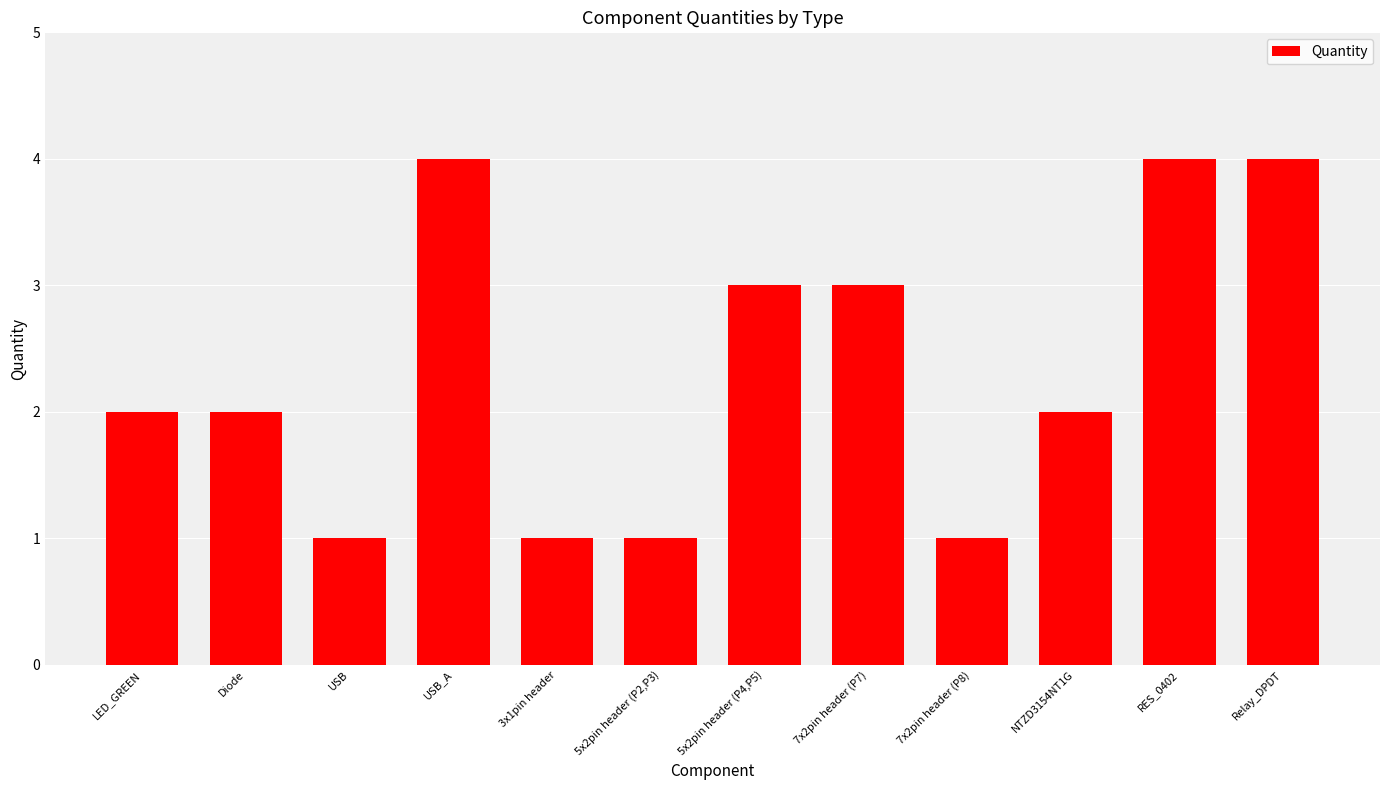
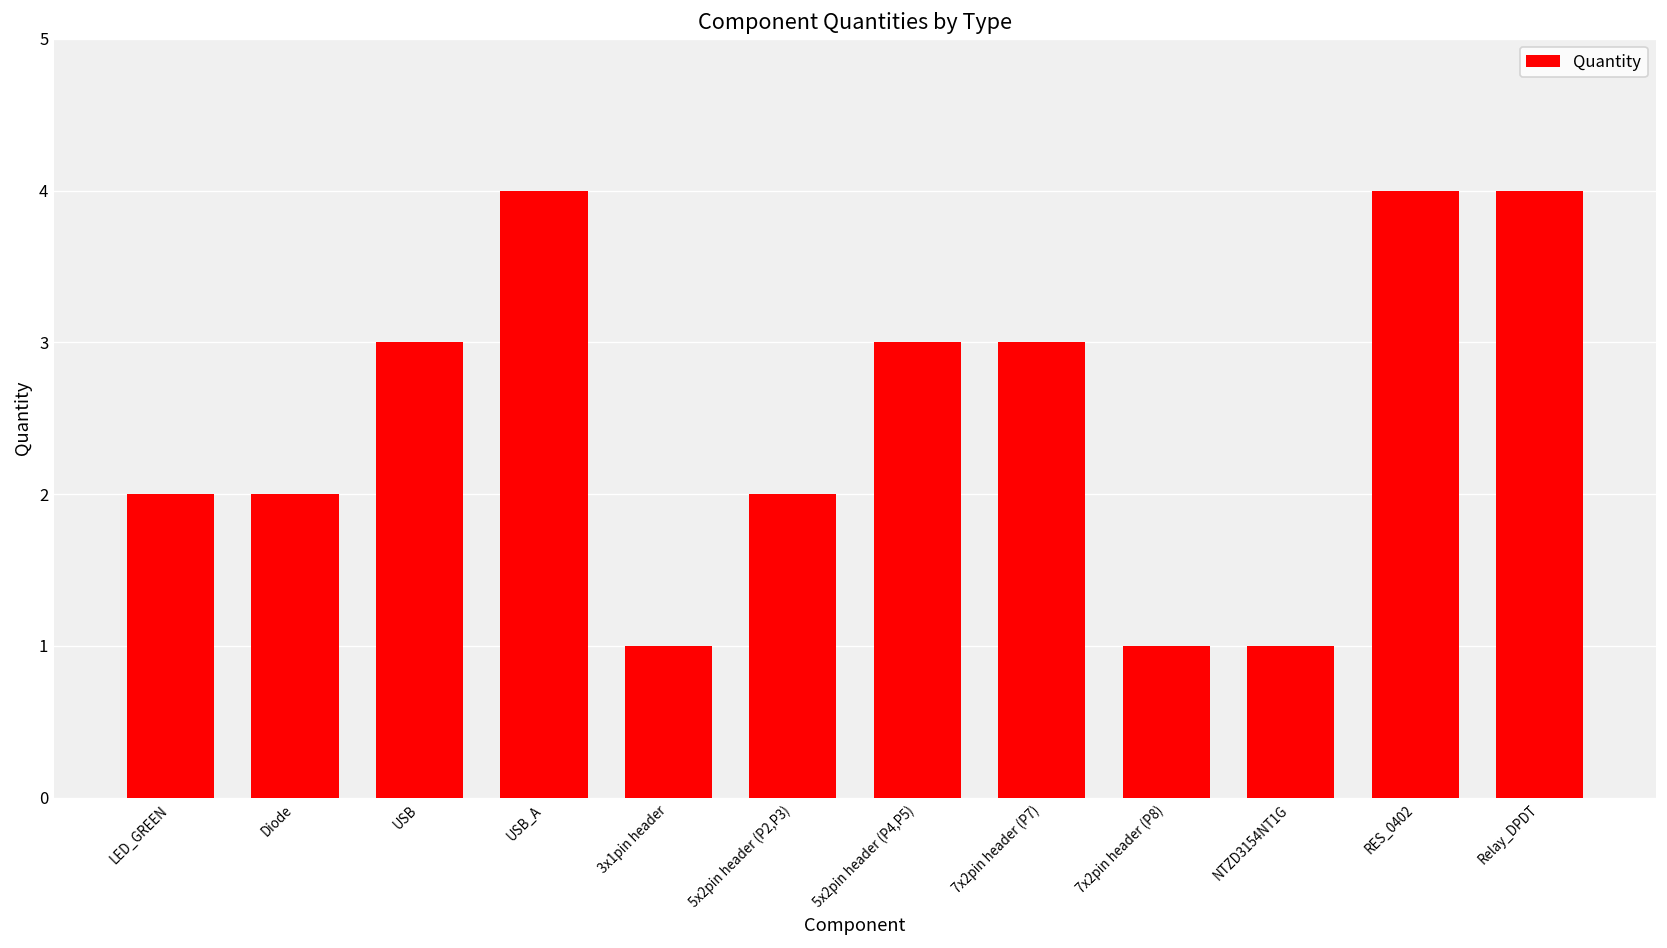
  {
    "LED_GREEN": 2,
    "Diode": 2,
-   "USB": 1,
+   "USB": 3,
    "USB_A": 4,
    "3x1pin header": 1,
-   "5x2pin header (P2,P3)": 1,
+   "5x2pin header (P2,P3)": 2,
    "5x2pin header (P4,P5)": 3,
    "7x2pin header (P7)": 3,
    "7x2pin header (P8)": 1,
-   "NTZD3154NT1G": 2,
+   "NTZD3154NT1G": 1,
    "RES_0402": 4,
    "Relay_DPDT": 4
  }
